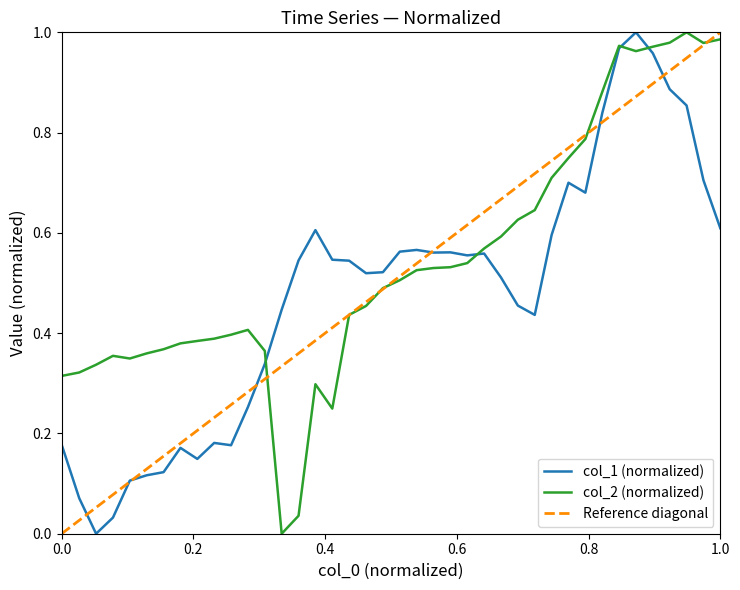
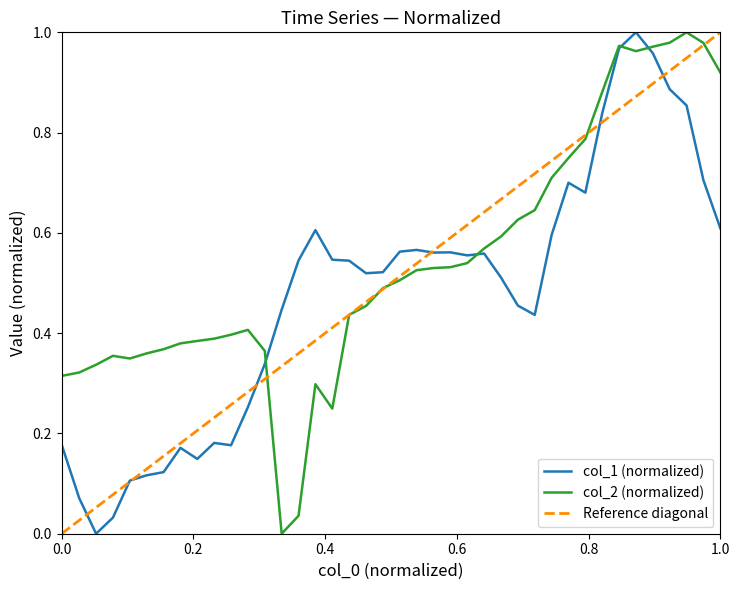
  {
    "col_1 (normalized)": {
      "0.0": 0.18,
      "1.0": 0.61
    },
    "col_2 (normalized)": {
      "0.0": 0.31,
-     "1.0": 0.99
+     "1.0": 0.92
    },
    "Reference diagonal": {
      "0.0": 0.00,
      "1.0": 1.00
    }
  }
